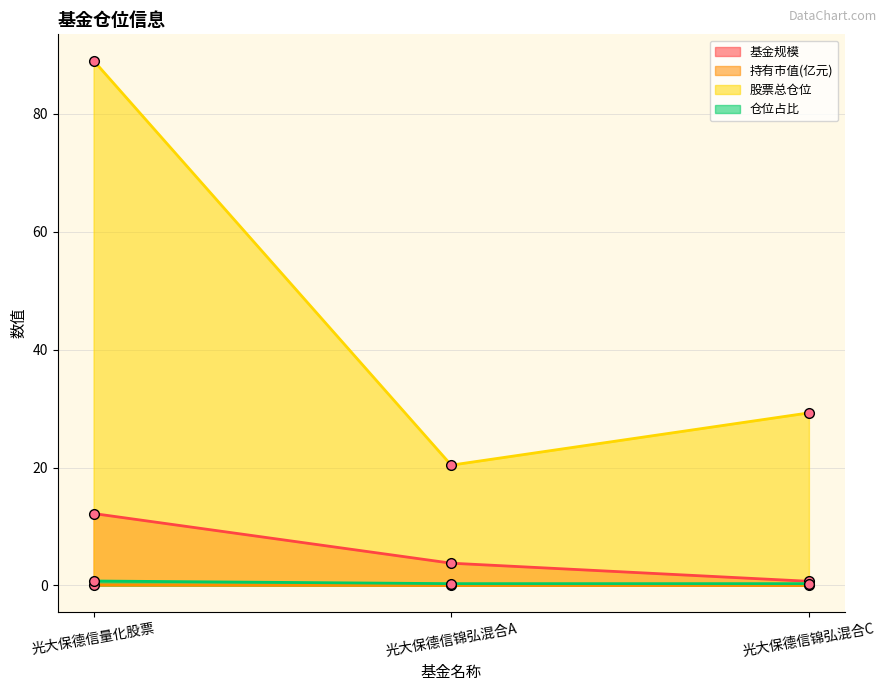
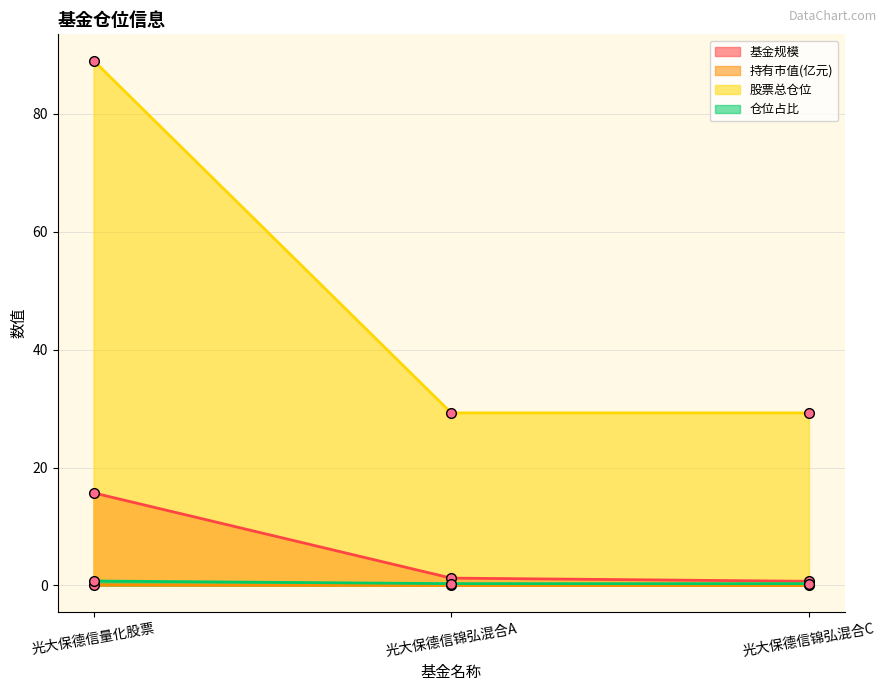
  {
    "基金规模": {
-     "光大保德信量化股票": 12,
-     "光大保德信锦弘混合A": 4
+     "光大保德信量化股票": 16,
+     "光大保德信锦弘混合A": 1
    },
    "持有市值(亿元)": {
      "光大保德信量化股票": 0
    },
    "股票总仓位": {
      "光大保德信量化股票": 89,
-     "光大保德信锦弘混合A": 20,
+     "光大保德信锦弘混合A": 29,
      "光大保德信锦弘混合C": 29
    },
    "仓位占比": {
      "光大保德信量化股票": 1
    }
  }
